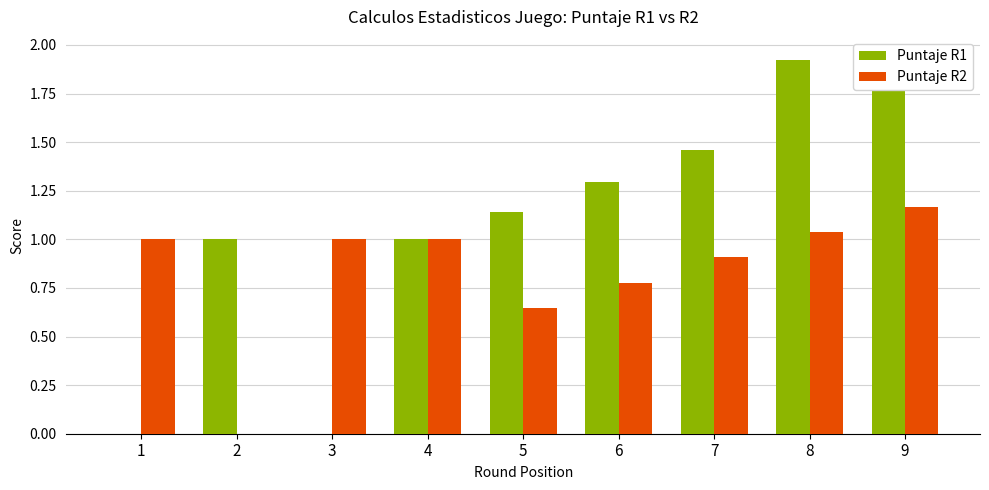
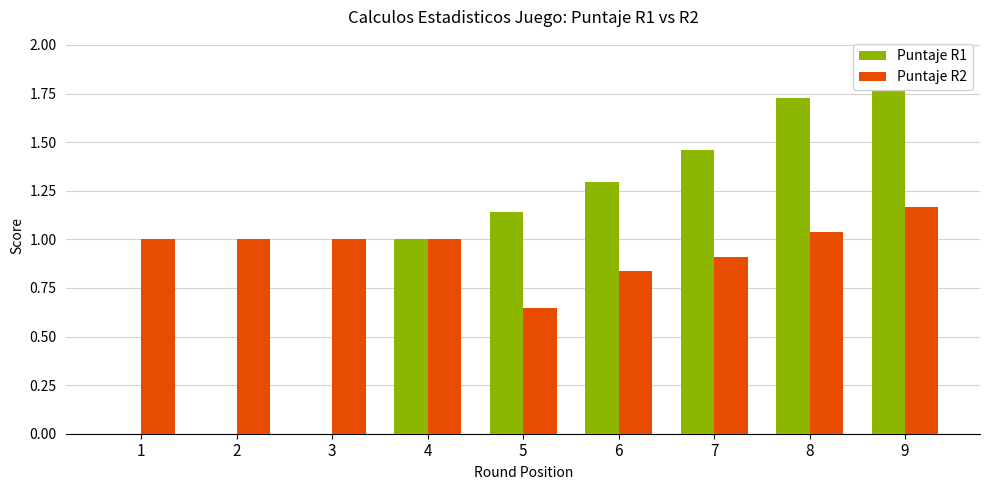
  {
    "Puntaje R1": {
      "1": 0.00,
-     "2": 1,
+     "2": 0,
      "3": 0.00,
      "4": 1.00,
      "5": 1.14,
      "6": 1.30,
      "7": 1.46,
-     "8": 1.92
+     "8": 1.73
    },
    "Puntaje R2": {
      "1": 1.00,
-     "2": 0,
+     "2": 1,
      "3": 1.00,
      "4": 1.00,
      "5": 0.65,
-     "6": 0.78,
+     "6": 0.84,
      "7": 0.91,
      "8": 1.04,
      "9": 1.17
    }
  }
